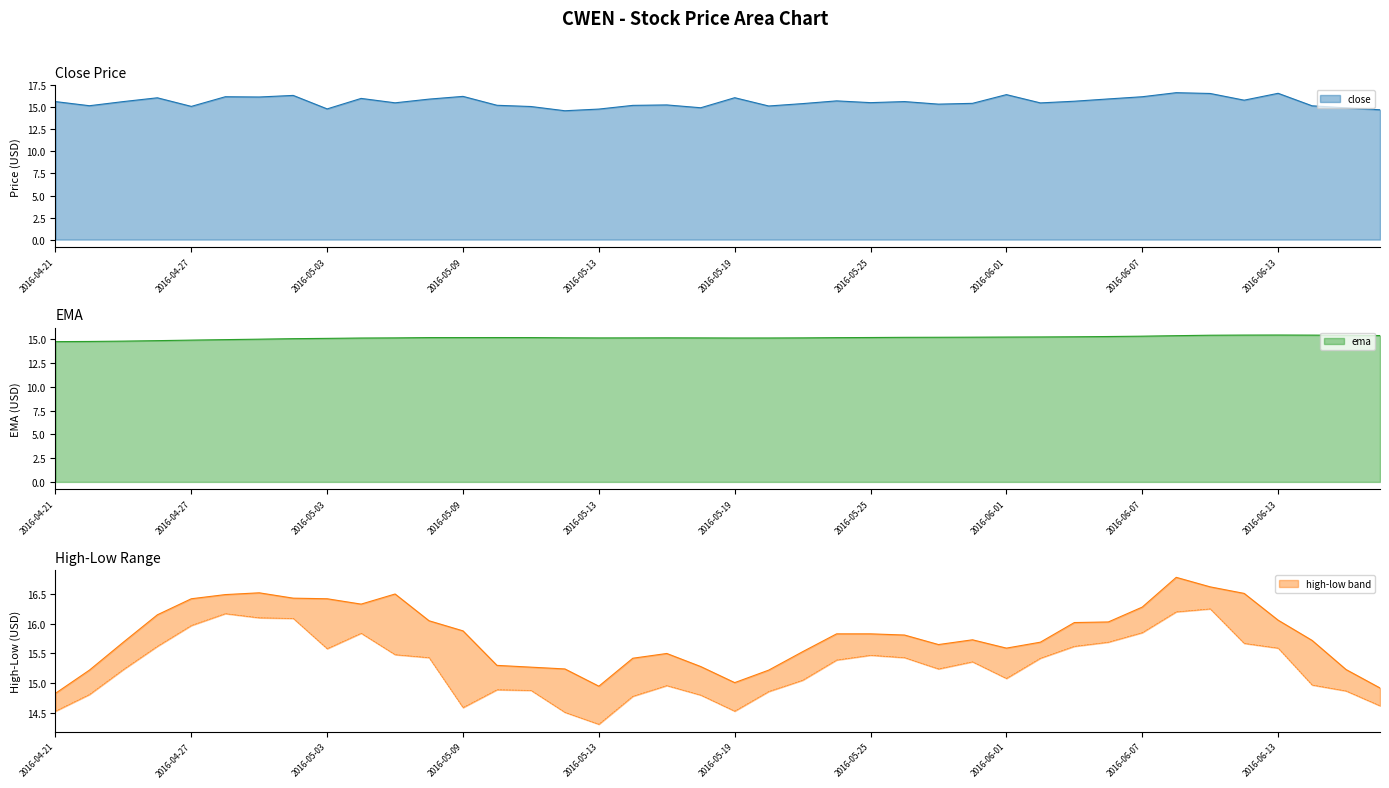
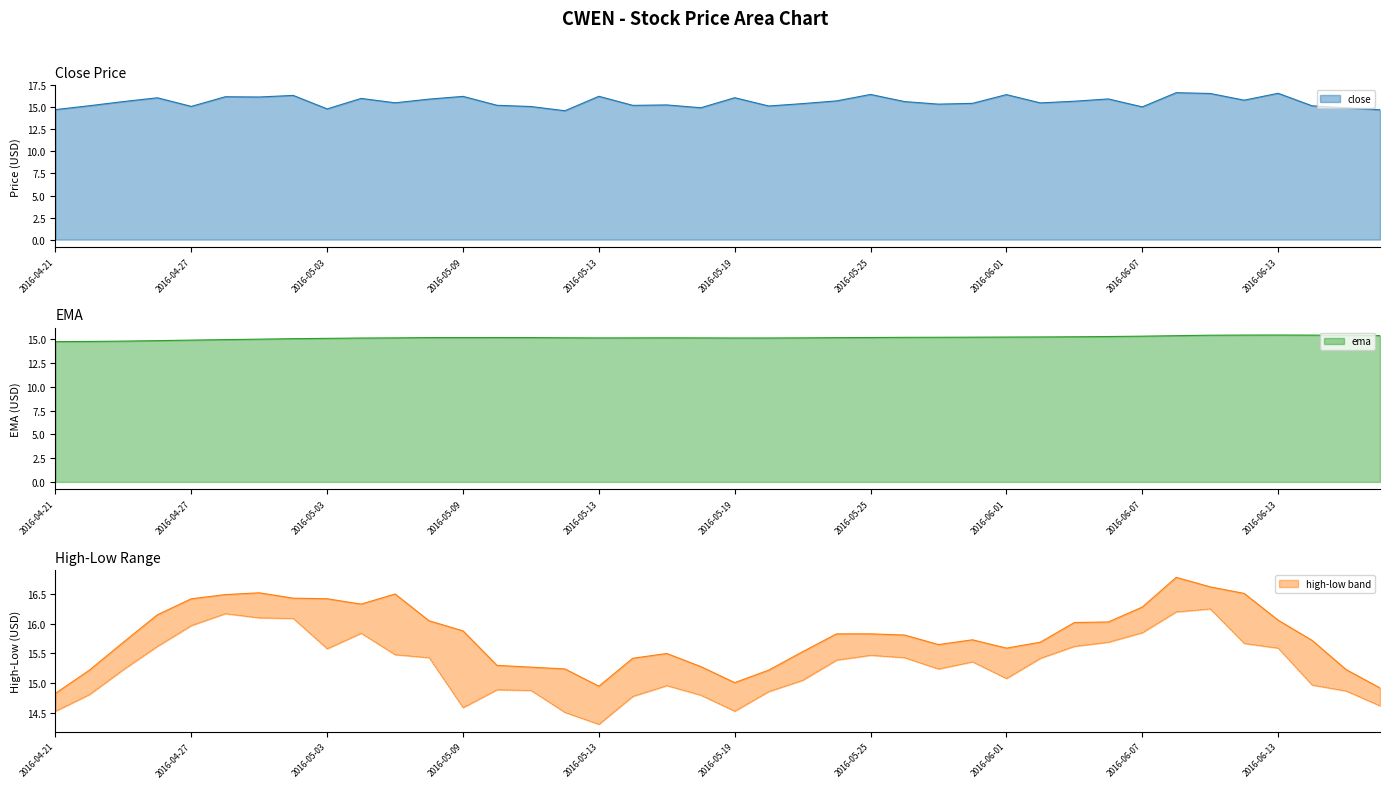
  {
    "Close Price": {
-     "2016-04-21": 16,
+     "2016-04-21": 15,
      "2016-04-27": 15,
      "2016-05-03": 15,
      "2016-05-09": 16,
-     "2016-05-13": 15,
+     "2016-05-13": 16,
      "2016-05-19": 16,
-     "2016-05-25": 15.5,
+     "2016-05-25": 16.5,
      "2016-06-01": 16,
-     "2016-06-07": 16,
+     "2016-06-07": 15,
      "2016-06-13": 17
    },
    "EMA": {
      "2016-04-21": 15,
      "2016-04-27": 15,
      "2016-05-03": 15,
      "2016-05-09": 15,
      "2016-05-13": 15,
      "2016-05-19": 15,
      "2016-05-25": 15,
      "2016-06-01": 15,
      "2016-06-07": 15,
      "2016-06-13": 15
    }
  }
